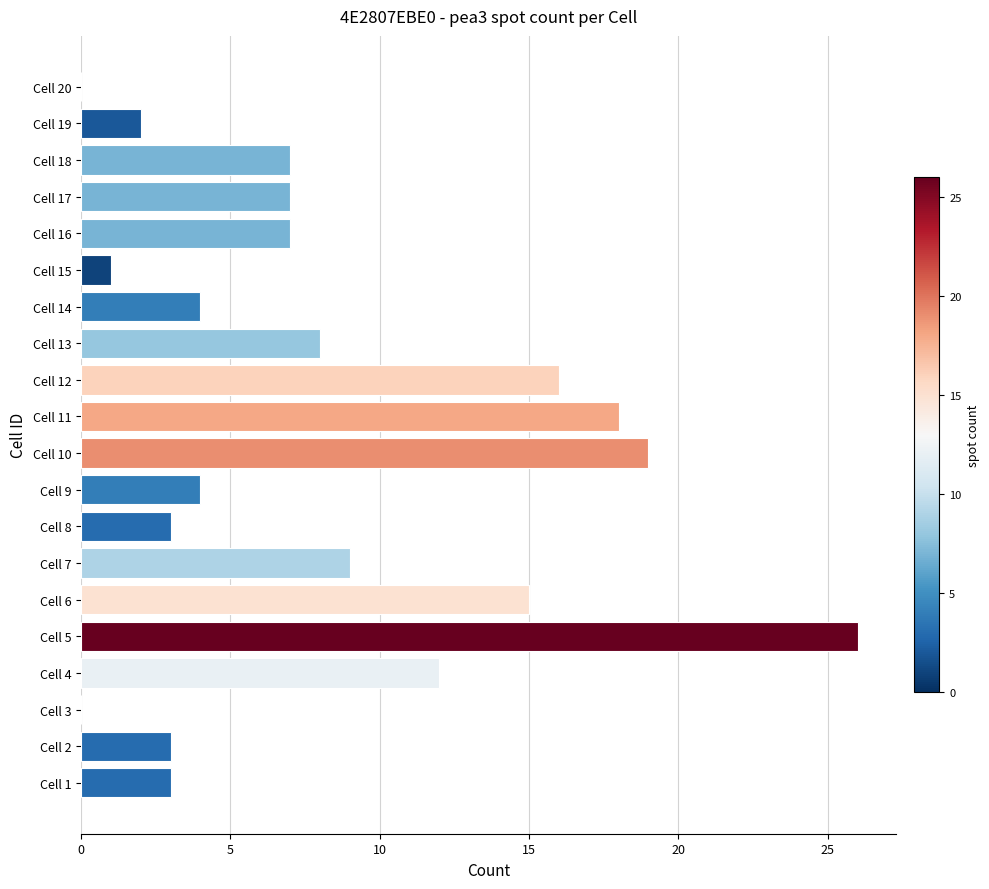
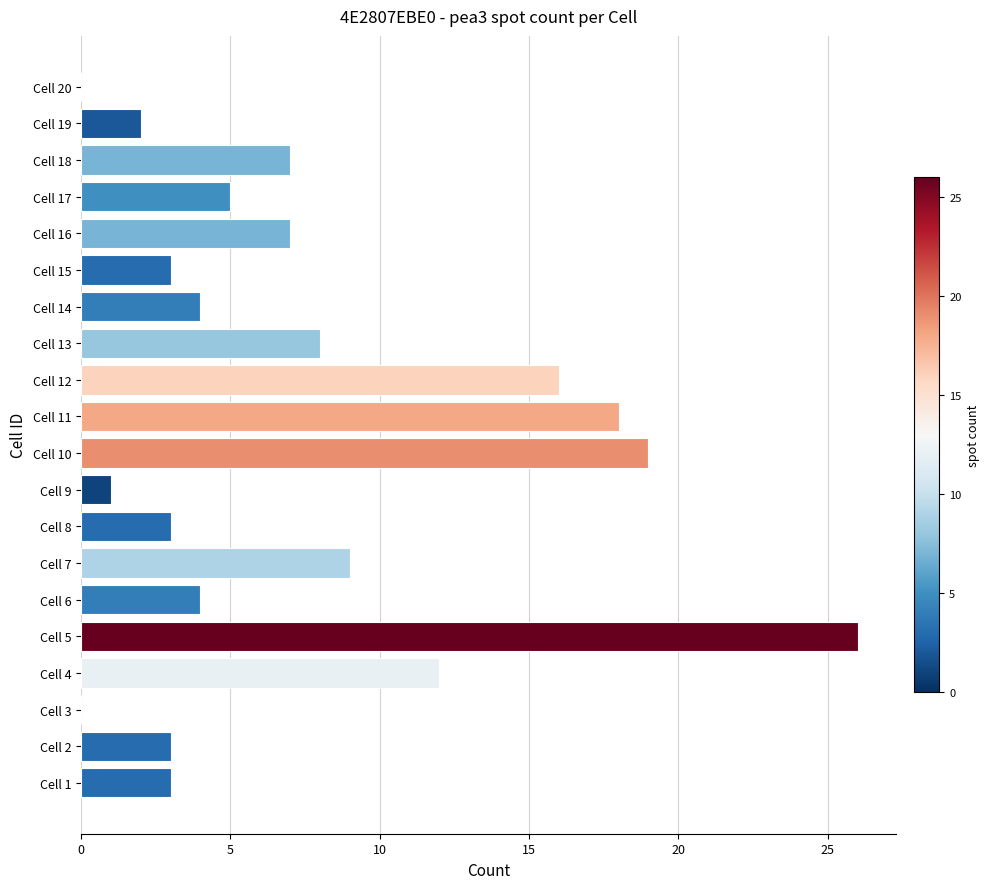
  {
    "Cell 20": 0,
    "Cell 19": 2,
    "Cell 18": 7,
-   "Cell 17": 7,
+   "Cell 17": 5,
    "Cell 16": 7,
-   "Cell 15": 1,
+   "Cell 15": 3,
    "Cell 14": 4,
    "Cell 13": 8,
    "Cell 12": 16,
    "Cell 11": 18,
    "Cell 10": 19,
-   "Cell 9": 4,
+   "Cell 9": 1,
    "Cell 8": 3,
    "Cell 7": 9,
-   "Cell 6": 15,
+   "Cell 6": 4,
    "Cell 5": 26,
    "Cell 4": 12,
    "Cell 3": 0,
    "Cell 2": 3,
    "Cell 1": 3
  }
